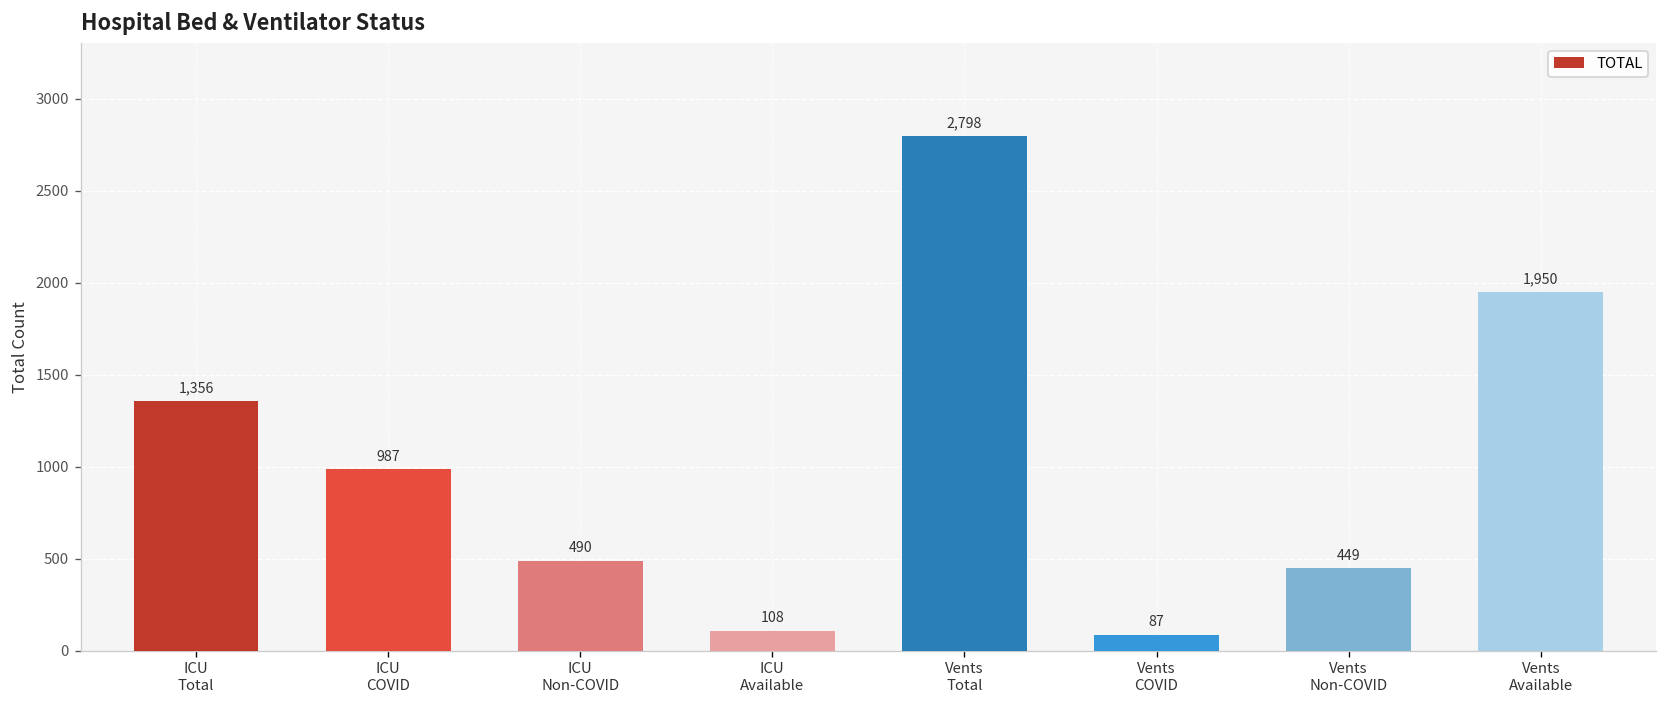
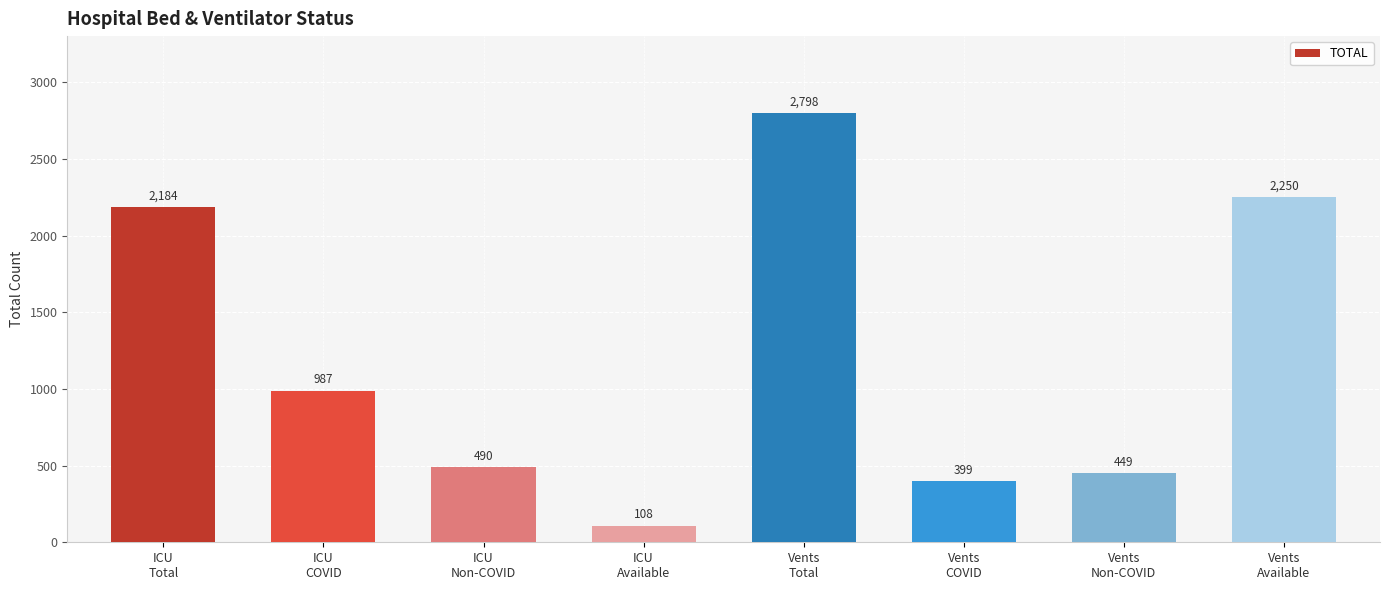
  {
-   "ICU Total": "1,356",
+   "ICU Total": "2,184",
    "ICU COVID": "987",
    "ICU Non-COVID": "490",
    "ICU Available": "108",
    "Vents Total": "2,798",
-   "Vents COVID": "87",
+   "Vents COVID": "399",
    "Vents Non-COVID": "449",
-   "Vents Available": "1,950"
+   "Vents Available": "2,250"
  }
